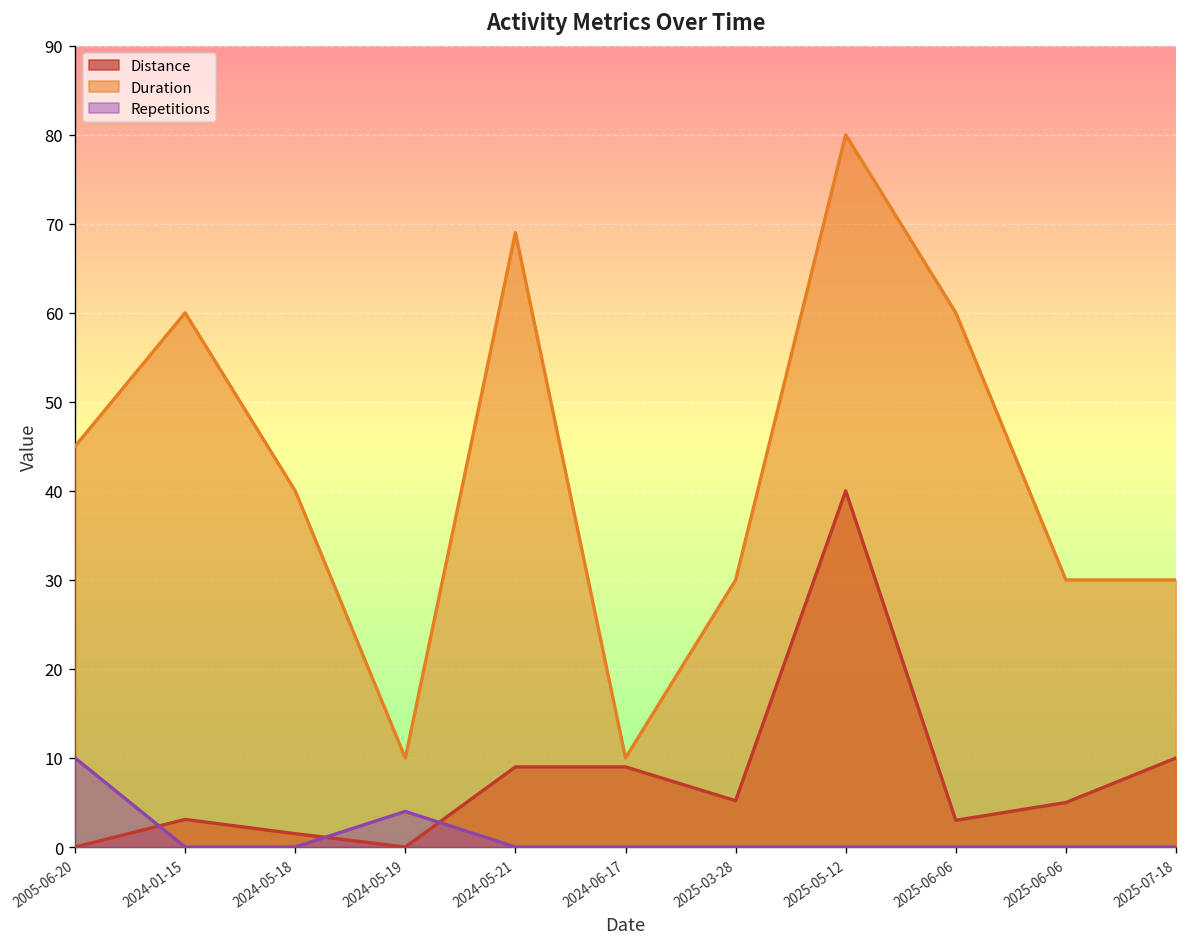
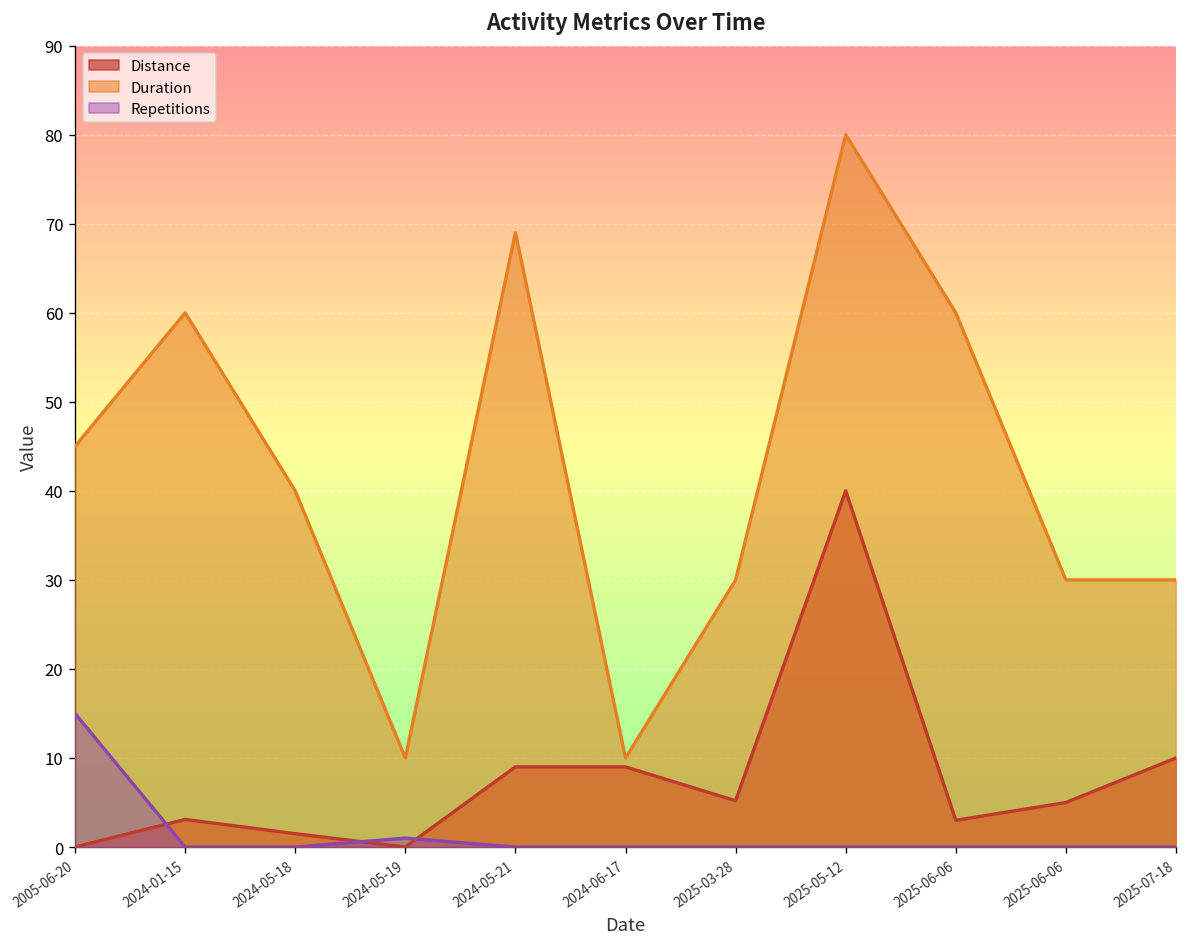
  {
    "Repetitions": {
-     "2005-06-20": 10,
+     "2005-06-20": 15,
      "2024-01-15": 0,
      "2024-05-18": 0,
-     "2024-05-19": 4,
+     "2024-05-19": 1,
      "2024-05-21": 0,
      "2024-06-17": 0,
      "2025-03-28": 0,
      "2025-05-12": 0,
      "2025-07-18": 0
    }
  }
